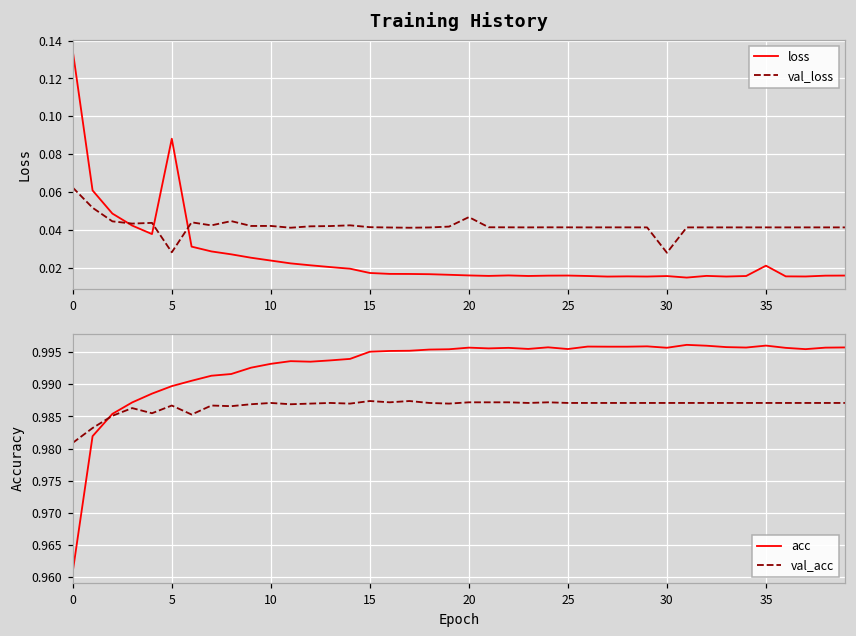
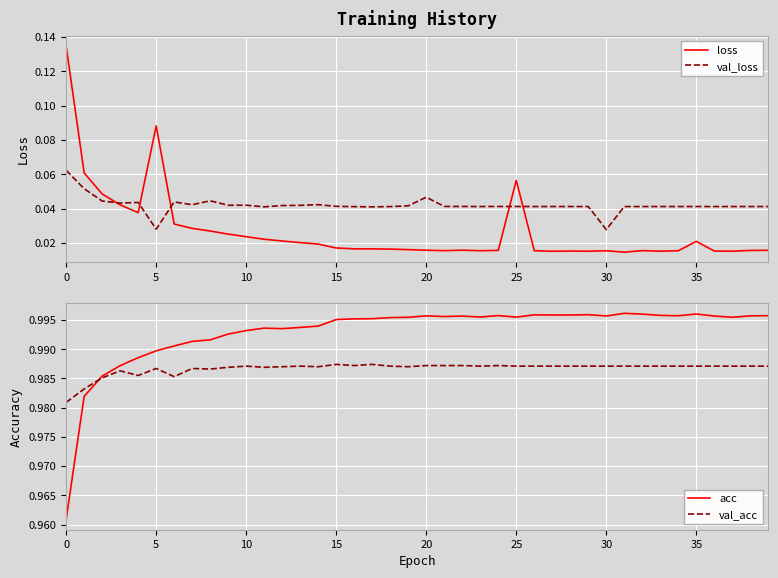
  {
    "Training History": {
      "loss": {
        "0": 0.135,
        "5": 0.088,
        "10": 0.024,
        "15": 0.017,
        "20": 0.016,
-       "25": 0.016,
+       "25": 0.056,
        "30": 0.015,
        "35": 0.021
      },
      "val_loss": {
        "0": 0.062,
        "5": 0.028,
        "10": 0.042,
        "15": 0.041,
        "20": 0.047,
        "25": 0.041,
        "30": 0.028,
        "35": 0.041
      }
    }
  }
